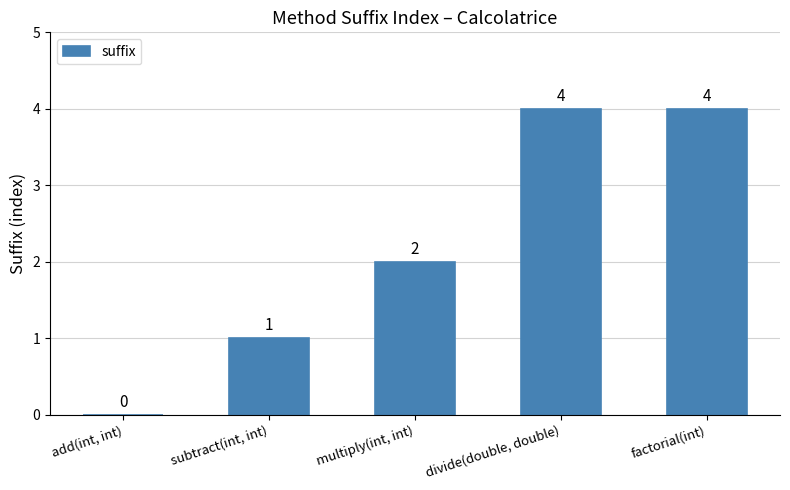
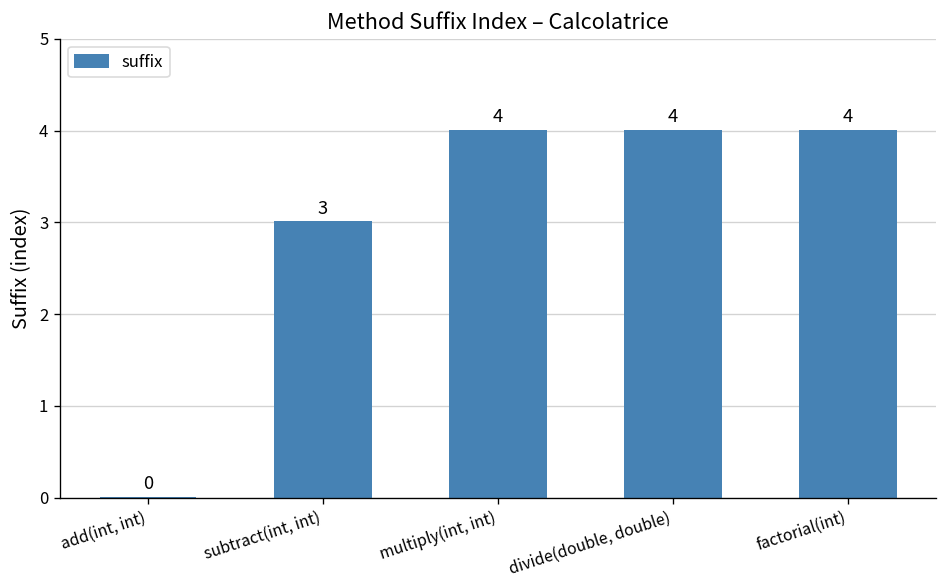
  {
    "add(int, int)": 0,
-   "subtract(int, int)": 1,
-   "multiply(int, int)": 2,
+   "subtract(int, int)": 3,
+   "multiply(int, int)": 4,
    "divide(double, double)": 4,
    "factorial(int)": 4
  }
